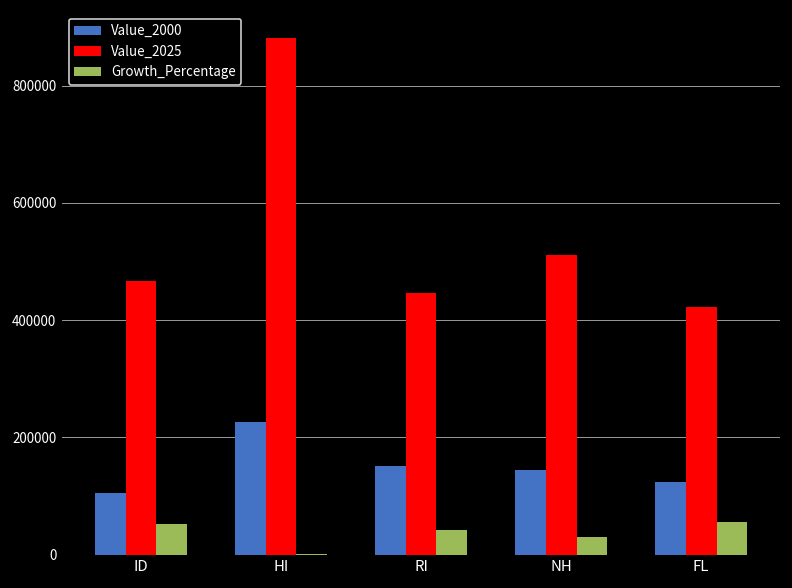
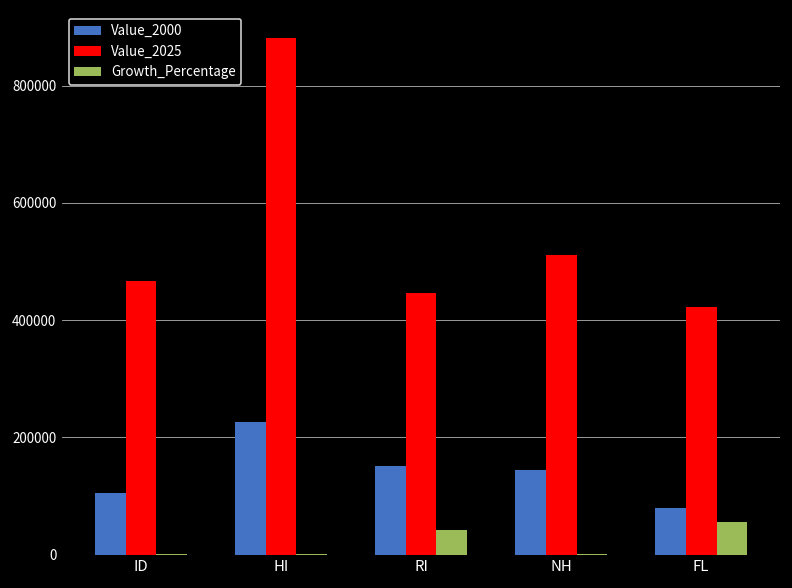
  {
    "Value_2000": {
      "ID": 100000,
      "HI": 230000,
      "RI": 150000,
      "NH": 140000,
-     "FL": 120000
+     "FL": 80000
    },
    "Value_2025": {
      "ID": 470000,
      "HI": 880000,
      "RI": 450000,
      "NH": 510000,
      "FL": 420000
    },
    "Growth_Percentage": {
-     "ID": 50000,
+     "ID": 0,
      "RI": 40000,
-     "NH": 30000,
+     "NH": 0,
      "FL": 50000
    }
  }
